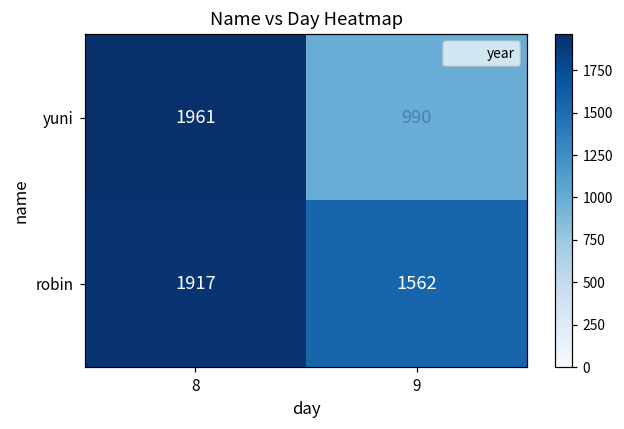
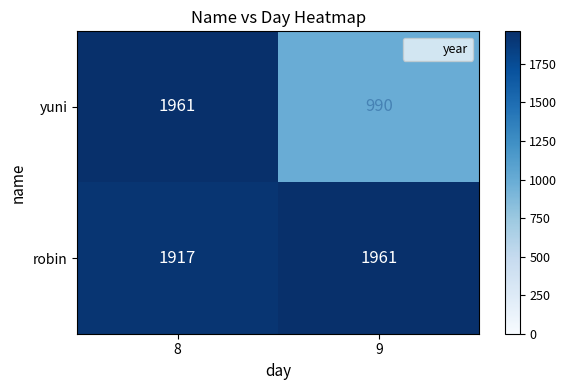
  {
    "yuni": {
      "8": 1961
    },
    "robin": {
      "8": 1917,
-     "9": 1562
+     "9": 1961
    }
  }
